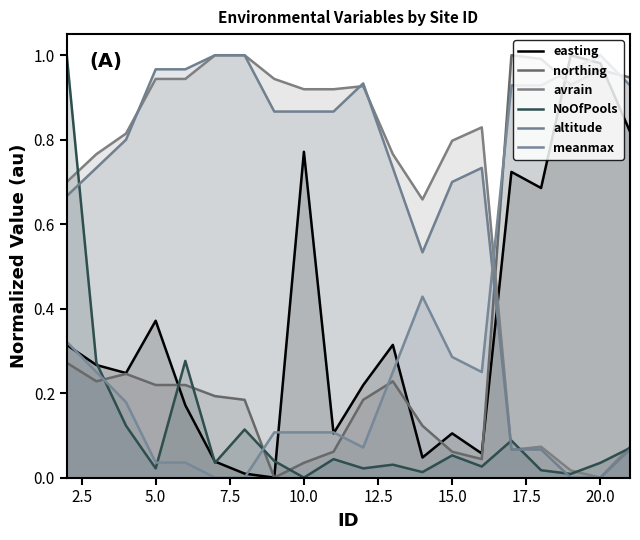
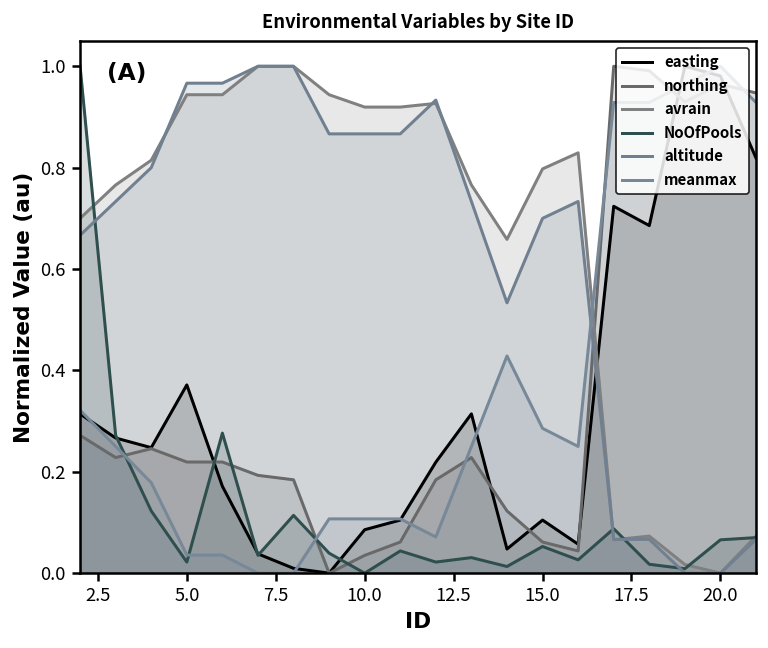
  {
    "easting": {
      "5.0": 0.37,
-     "10.0": 0.77,
+     "10.0": 0.09,
      "15.0": 0.10
    },
    "NoOfPools": {
      "5.0": 0.02,
      "10.0": 0.00,
      "15.0": 0.05,
-     "20.0": 0.04
+     "20.0": 0.07
    }
  }
